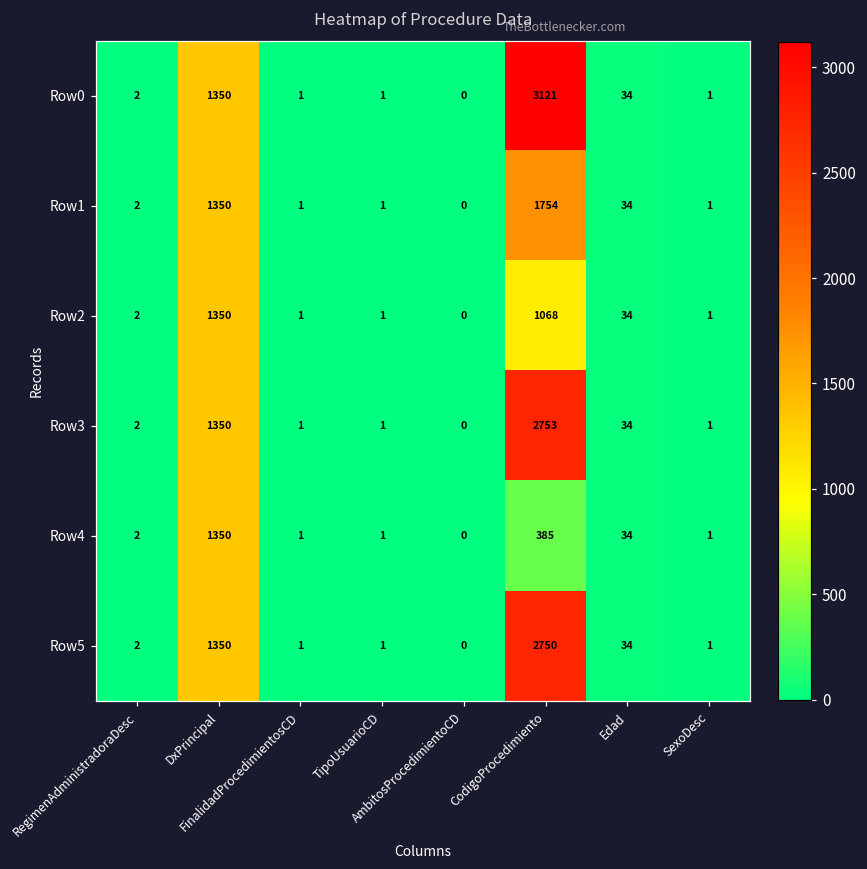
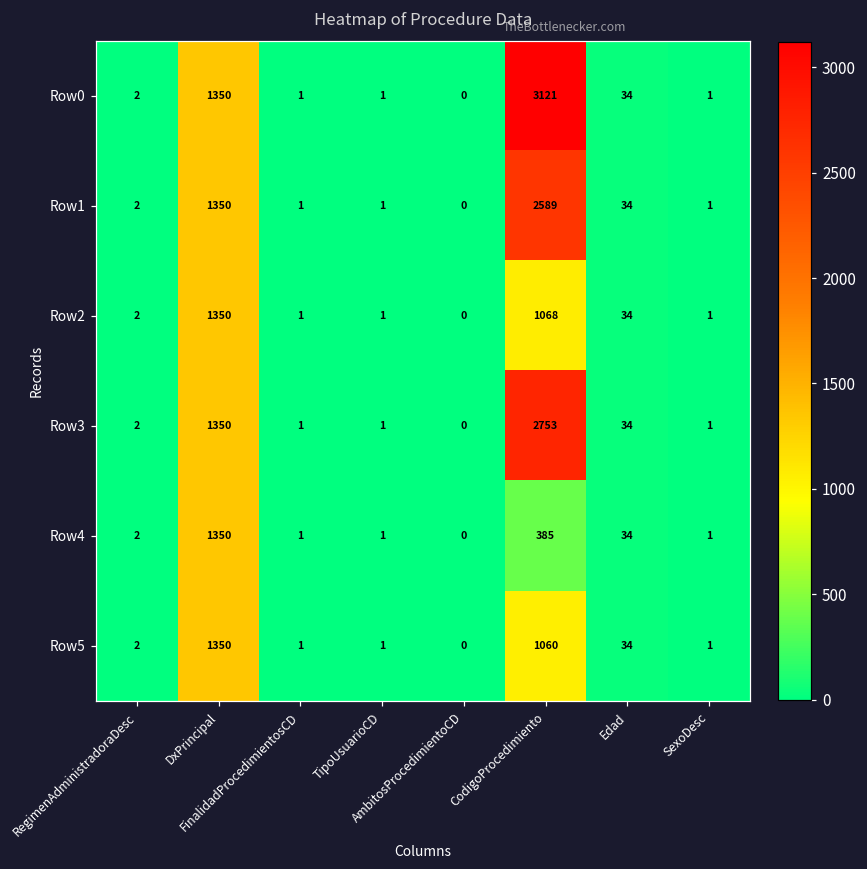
  {
    "Row0": {
      "RegimenAdministradoraDesc": 2,
      "DxPrincipal": 1350,
      "FinalidadProcedimientosCD": 1,
      "TipoUsuarioCD": 1,
      "AmbitosProcedimientoCD": 0,
      "CodigoProcedimiento": 3121,
      "Edad": 34,
      "SexoDesc": 1
    },
    "Row1": {
      "RegimenAdministradoraDesc": 2,
      "DxPrincipal": 1350,
      "FinalidadProcedimientosCD": 1,
      "TipoUsuarioCD": 1,
      "AmbitosProcedimientoCD": 0,
-     "CodigoProcedimiento": 1754,
+     "CodigoProcedimiento": 2589,
      "Edad": 34,
      "SexoDesc": 1
    },
    "Row2": {
      "RegimenAdministradoraDesc": 2,
      "DxPrincipal": 1350,
      "FinalidadProcedimientosCD": 1,
      "TipoUsuarioCD": 1,
      "AmbitosProcedimientoCD": 0,
      "CodigoProcedimiento": 1068,
      "Edad": 34,
      "SexoDesc": 1
    },
    "Row3": {
      "RegimenAdministradoraDesc": 2,
      "DxPrincipal": 1350,
      "FinalidadProcedimientosCD": 1,
      "TipoUsuarioCD": 1,
      "AmbitosProcedimientoCD": 0,
      "CodigoProcedimiento": 2753,
      "Edad": 34,
      "SexoDesc": 1
    },
    "Row4": {
      "RegimenAdministradoraDesc": 2,
      "DxPrincipal": 1350,
      "FinalidadProcedimientosCD": 1,
      "TipoUsuarioCD": 1,
      "AmbitosProcedimientoCD": 0,
      "CodigoProcedimiento": 385,
      "Edad": 34,
      "SexoDesc": 1
    },
    "Row5": {
      "RegimenAdministradoraDesc": 2,
      "DxPrincipal": 1350,
      "FinalidadProcedimientosCD": 1,
      "TipoUsuarioCD": 1,
      "AmbitosProcedimientoCD": 0,
-     "CodigoProcedimiento": 2750,
+     "CodigoProcedimiento": 1060,
      "Edad": 34,
      "SexoDesc": 1
    }
  }
